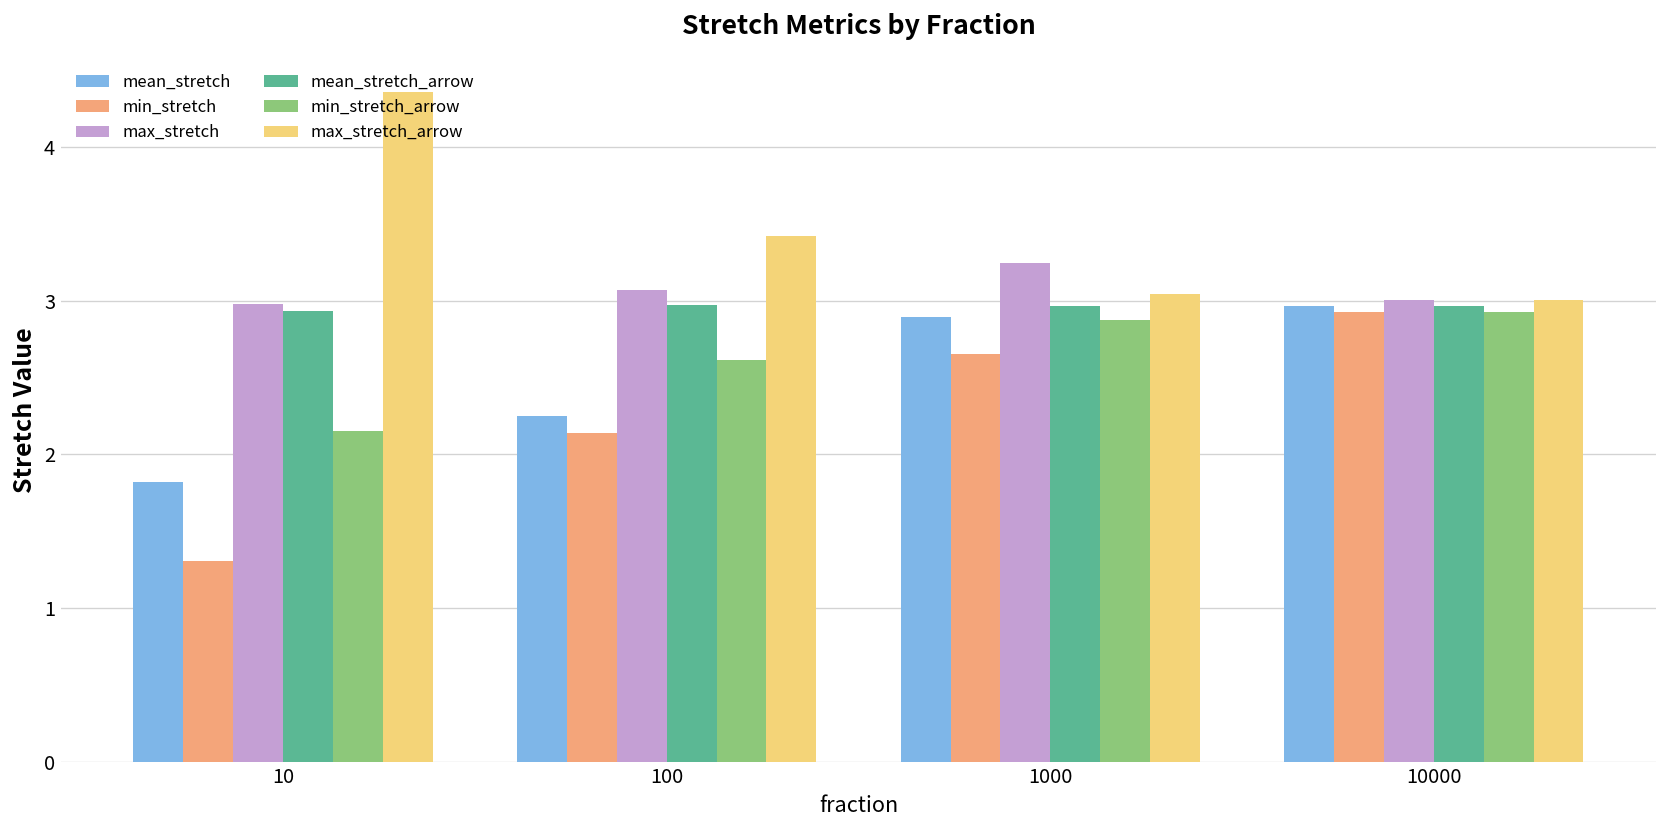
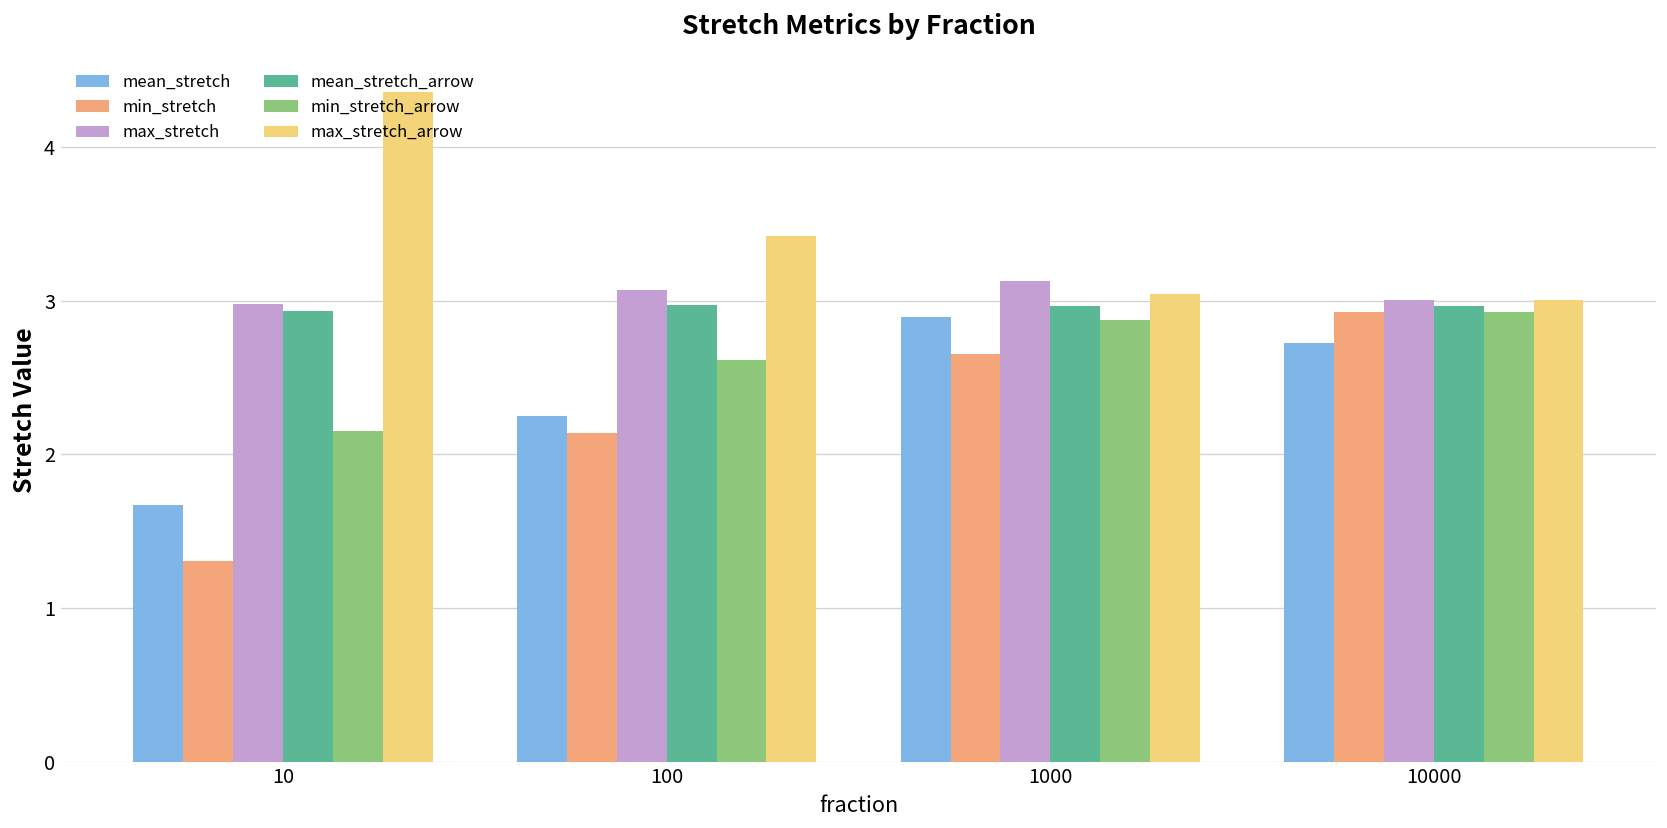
  {
    "mean_stretch": {
-     "10": 1.82,
+     "10": 1.67,
      "100": 2.25,
      "1000": 2.90,
-     "10000": 2.97
+     "10000": 2.72
    },
    "max_stretch": {
      "10": 2.98,
      "100": 3.07,
-     "1000": 3.25,
+     "1000": 3.13,
      "10000": 3.01
    }
  }
